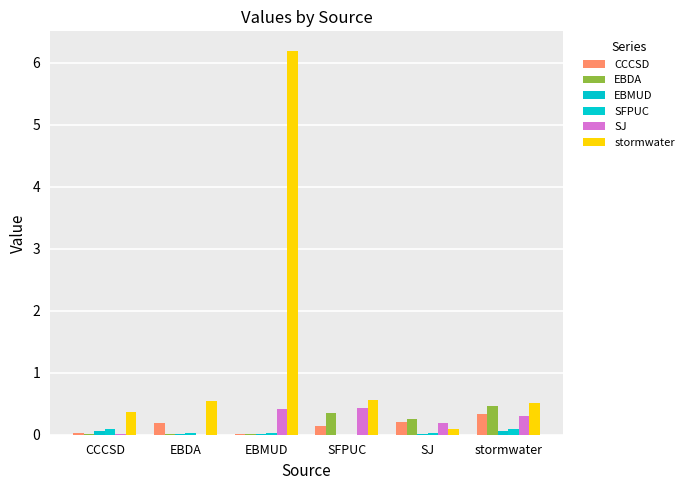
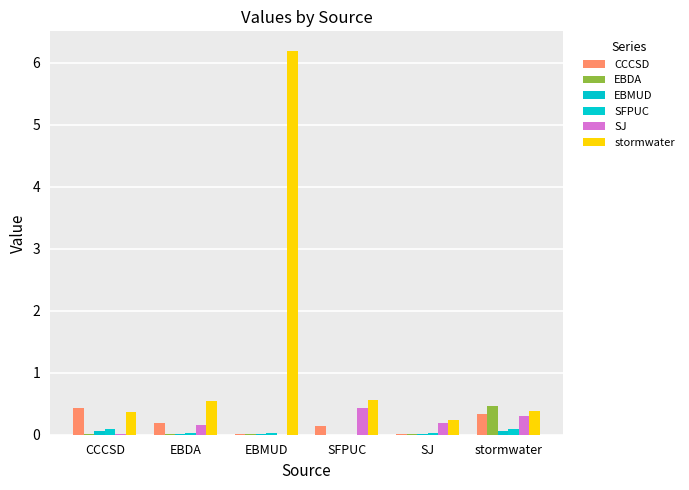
  {
    "CCCSD": {
-     "CCCSD": 0.0,
+     "CCCSD": 0.4,
      "EBDA": 0.2,
      "SFPUC": 0.1,
-     "SJ": 0.2,
+     "SJ": 0.0,
      "stormwater": 0.3
    },
    "EBDA": {
-     "SFPUC": 0.3,
-     "SJ": 0.3,
+     "SFPUC": 0.0,
+     "SJ": 0.0,
      "stormwater": 0.5
    },
    "SJ": {
-     "EBDA": 0.0,
-     "EBMUD": 0.4,
+     "EBDA": 0.2,
+     "EBMUD": 0.0,
      "SFPUC": 0.4,
      "SJ": 0.2,
      "stormwater": 0.3
    },
    "stormwater": {
      "CCCSD": 0.4,
      "EBDA": 0.5,
      "EBMUD": 6.2,
      "SFPUC": 0.6,
-     "SJ": 0.1,
-     "stormwater": 0.5
+     "SJ": 0.2,
+     "stormwater": 0.4
    }
  }
